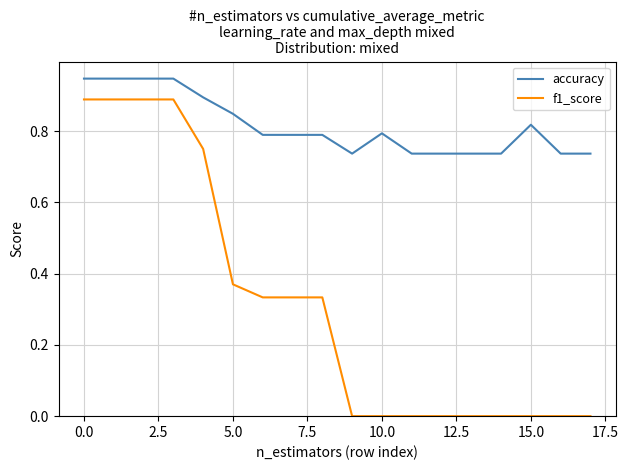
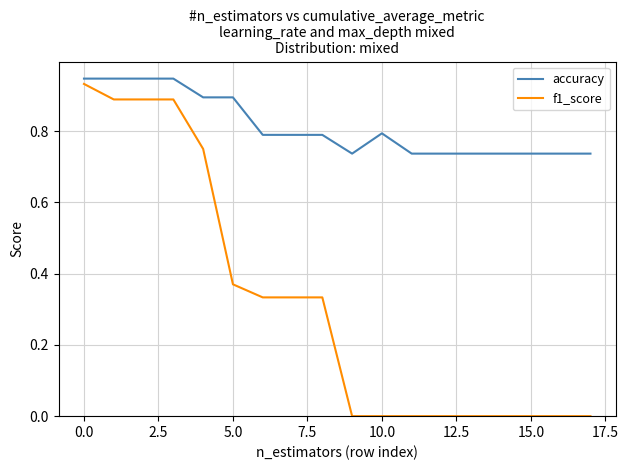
  {
    "accuracy": {
      "0.0": 0.95,
-     "5.0": 0.85,
+     "5.0": 0.89,
      "10.0": 0.79,
-     "15.0": 0.82
+     "15.0": 0.74
    },
    "f1_score": {
-     "0.0": 0.89,
+     "0.0": 0.93,
      "5.0": 0.37,
      "10.0": 0.00,
      "15.0": 0.00
    }
  }
